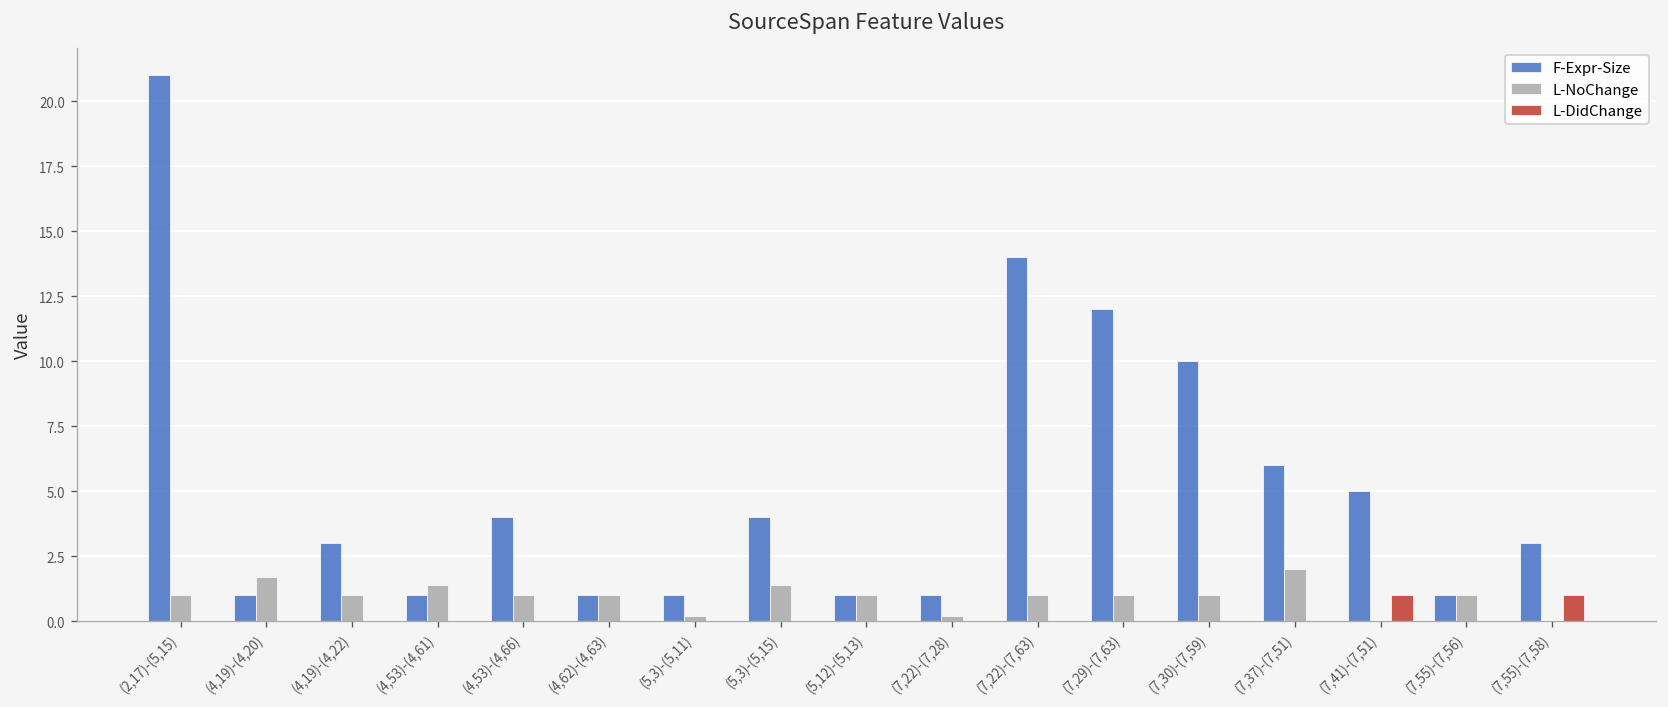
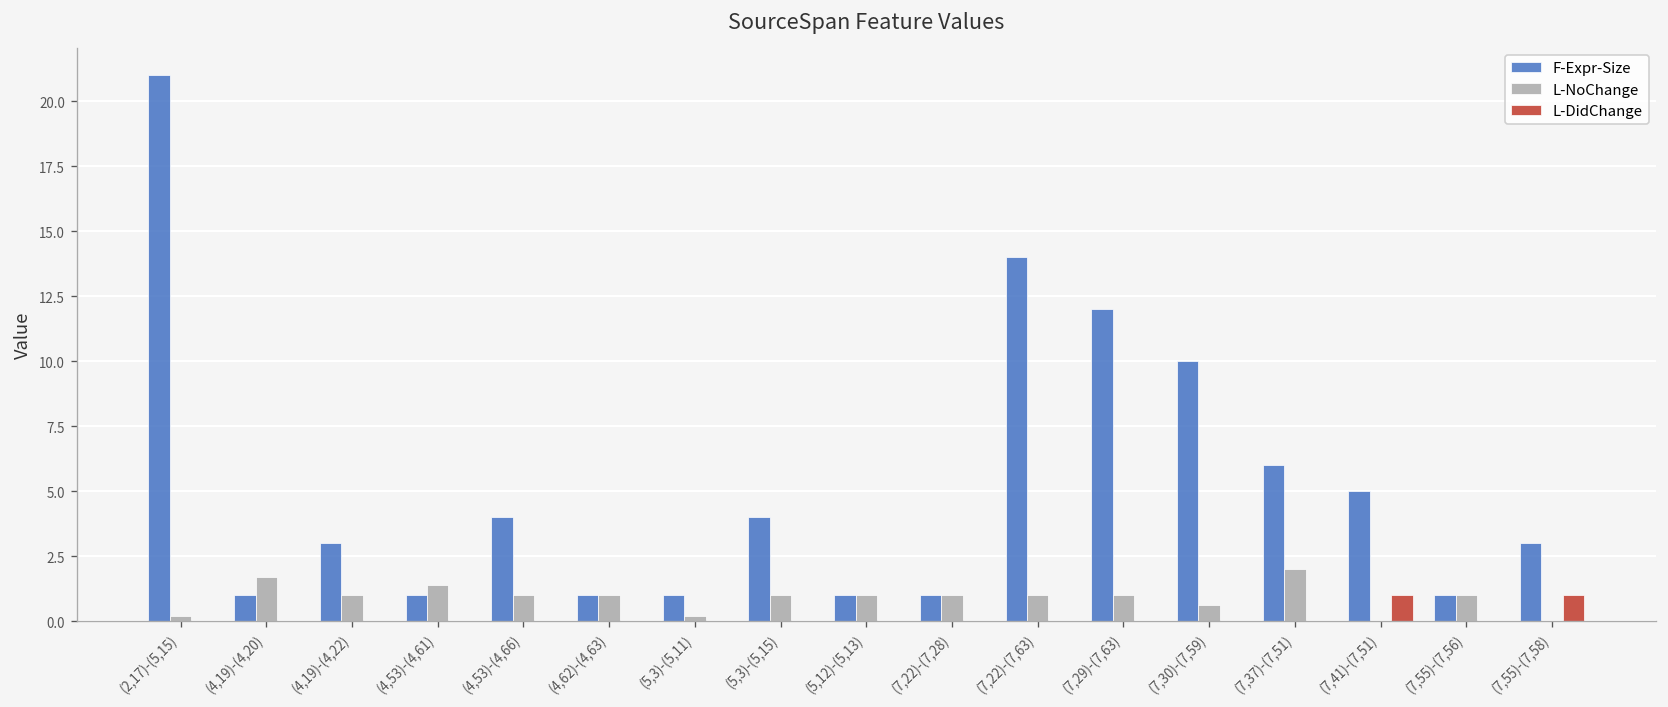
  {
    "F-Expr-Size": {
      "(2,17)-(5,15)": 21.0,
      "(4,19)-(4,20)": 1.0,
      "(4,19)-(4,22)": 3.0,
      "(4,53)-(4,61)": 1.0,
      "(4,53)-(4,66)": 4.0,
      "(4,62)-(4,63)": 1.0,
      "(5,3)-(5,11)": 1.0,
      "(5,3)-(5,15)": 4.0,
      "(5,12)-(5,13)": 1.0,
      "(7,22)-(7,28)": 1.0,
      "(7,22)-(7,63)": 14.0,
      "(7,29)-(7,63)": 12.0,
      "(7,30)-(7,59)": 10.0,
      "(7,37)-(7,51)": 6.0,
      "(7,41)-(7,51)": 5.0,
      "(7,55)-(7,56)": 1.0,
      "(7,55)-(7,58)": 3.0
    },
    "L-NoChange": {
-     "(2,17)-(5,15)": 1.0,
+     "(2,17)-(5,15)": 0.2,
      "(4,19)-(4,20)": 1.7,
      "(4,19)-(4,22)": 1.0,
      "(4,53)-(4,61)": 1.4,
      "(4,53)-(4,66)": 1.0,
      "(4,62)-(4,63)": 1.0,
      "(5,3)-(5,11)": 0.2,
-     "(5,3)-(5,15)": 1.4,
+     "(5,3)-(5,15)": 1.0,
      "(5,12)-(5,13)": 1.0,
-     "(7,22)-(7,28)": 0.2,
+     "(7,22)-(7,28)": 1.0,
      "(7,22)-(7,63)": 1.0,
      "(7,29)-(7,63)": 1.0,
-     "(7,30)-(7,59)": 1.0,
+     "(7,30)-(7,59)": 0.6,
      "(7,37)-(7,51)": 2.0,
      "(7,41)-(7,51)": 0.0,
      "(7,55)-(7,56)": 1.0,
      "(7,55)-(7,58)": 0.0
    },
    "L-DidChange": {
      "(2,17)-(5,15)": 0.0,
      "(4,19)-(4,20)": 0.0,
      "(4,19)-(4,22)": 0.0,
      "(4,53)-(4,61)": 0.0,
      "(4,53)-(4,66)": 0.0,
      "(4,62)-(4,63)": 0.0,
      "(5,3)-(5,11)": 0.0,
      "(5,3)-(5,15)": 0.0,
      "(5,12)-(5,13)": 0.0,
      "(7,22)-(7,28)": 0.0,
      "(7,22)-(7,63)": 0.0,
      "(7,29)-(7,63)": 0.0,
      "(7,30)-(7,59)": 0.0,
      "(7,37)-(7,51)": 0.0,
      "(7,41)-(7,51)": 1.0,
      "(7,55)-(7,56)": 0.0,
      "(7,55)-(7,58)": 1.0
    }
  }
